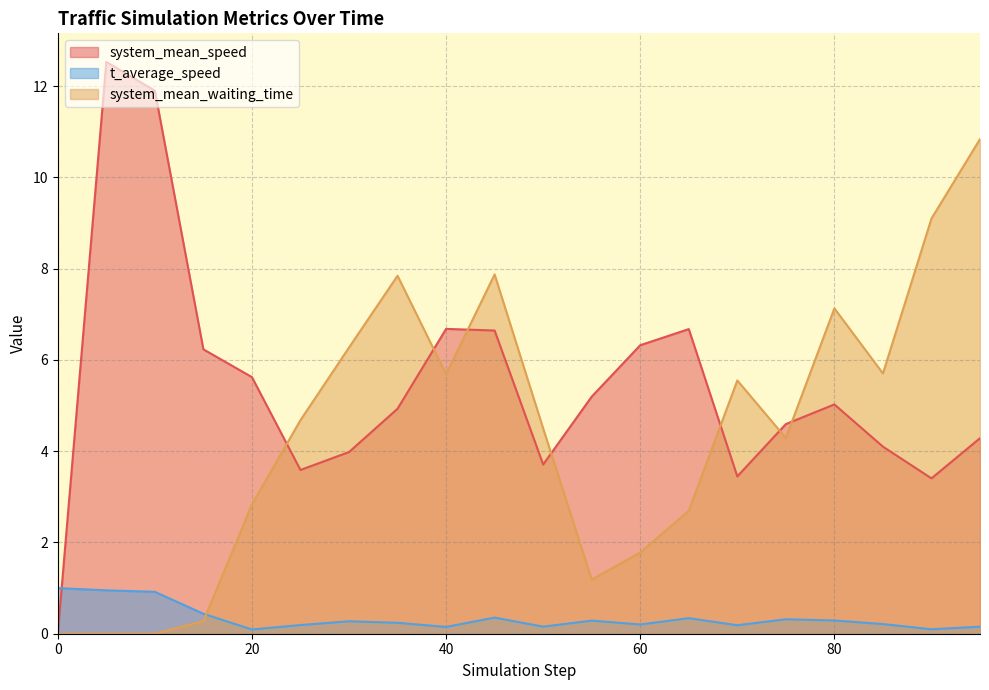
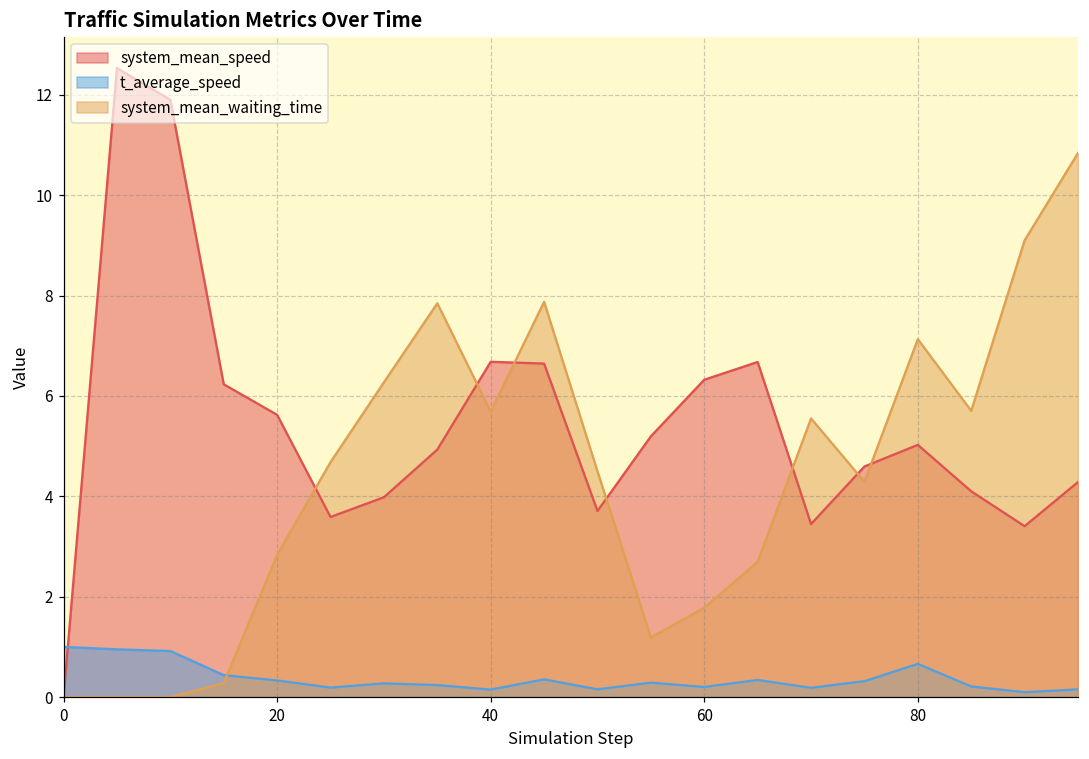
  {
    "t_average_speed": {
      "0": 1.0,
-     "20": 0.1,
+     "20": 0.3,
      "40": 0.1,
      "60": 0.2,
-     "80": 0.3
+     "80": 0.7
    }
  }
